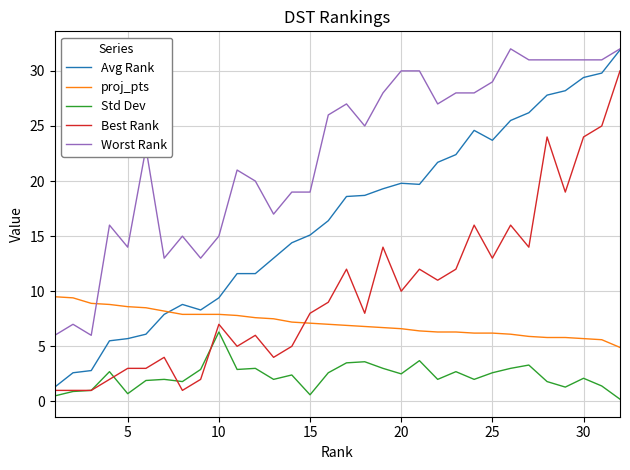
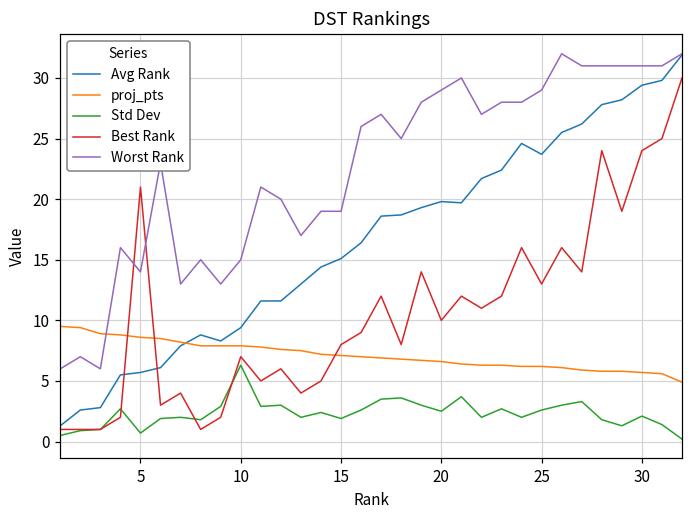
  {
    "Avg Rank": {
      "5": 5.7,
      "10": 9.4,
      "15": 15.1,
      "20": 19.8,
      "25": 23.7,
      "30": 29.4
    },
    "proj_pts": {
      "5": 8.6,
      "10": 7.9,
      "15": 7.1,
      "20": 6.6,
      "25": 6.2,
      "30": 5.7
    },
    "Std Dev": {
      "5": 0.7,
      "10": 6.3,
-     "15": 0.6,
+     "15": 1.9,
      "20": 2.5,
      "25": 2.6,
      "30": 2.1
    },
    "Best Rank": {
-     "5": 3,
+     "5": 21,
      "10": 7,
      "15": 8,
      "20": 10,
      "25": 13,
      "30": 24
    },
    "Worst Rank": {
      "5": 14,
      "10": 15,
      "15": 19,
-     "20": 30,
+     "20": 29,
      "25": 29,
      "30": 31
    }
  }
